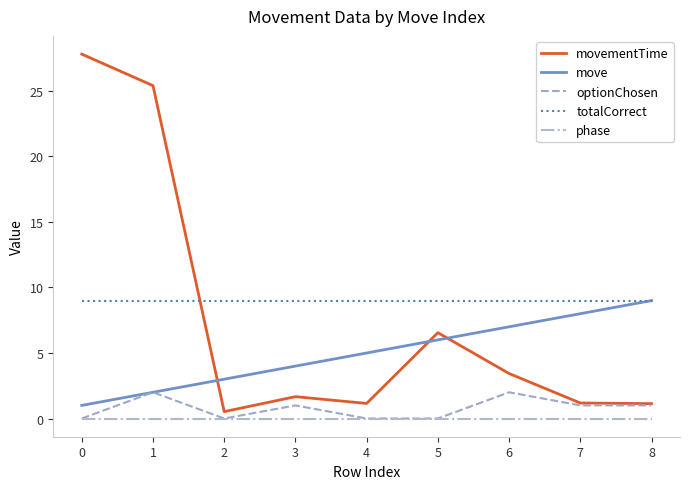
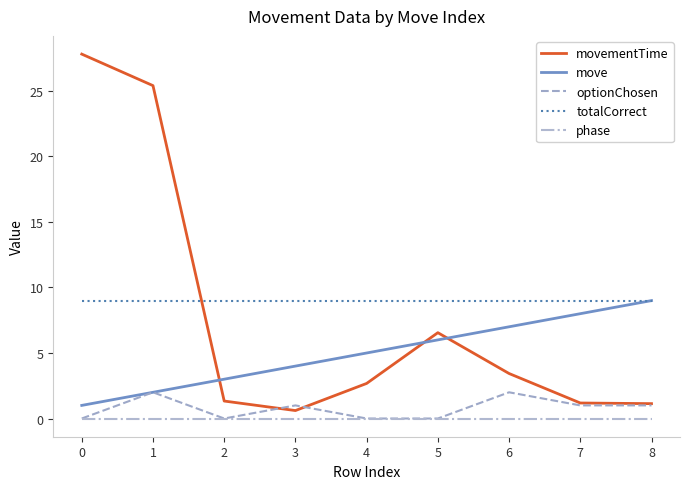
  {
    "movementTime": {
      "0": 27.8,
      "1": 25.4,
-     "2": 0.5,
-     "3": 1.7,
-     "4": 1.1,
+     "2": 1.3,
+     "3": 0.6,
+     "4": 2.7,
      "5": 6.6,
      "6": 3.4
    }
  }
